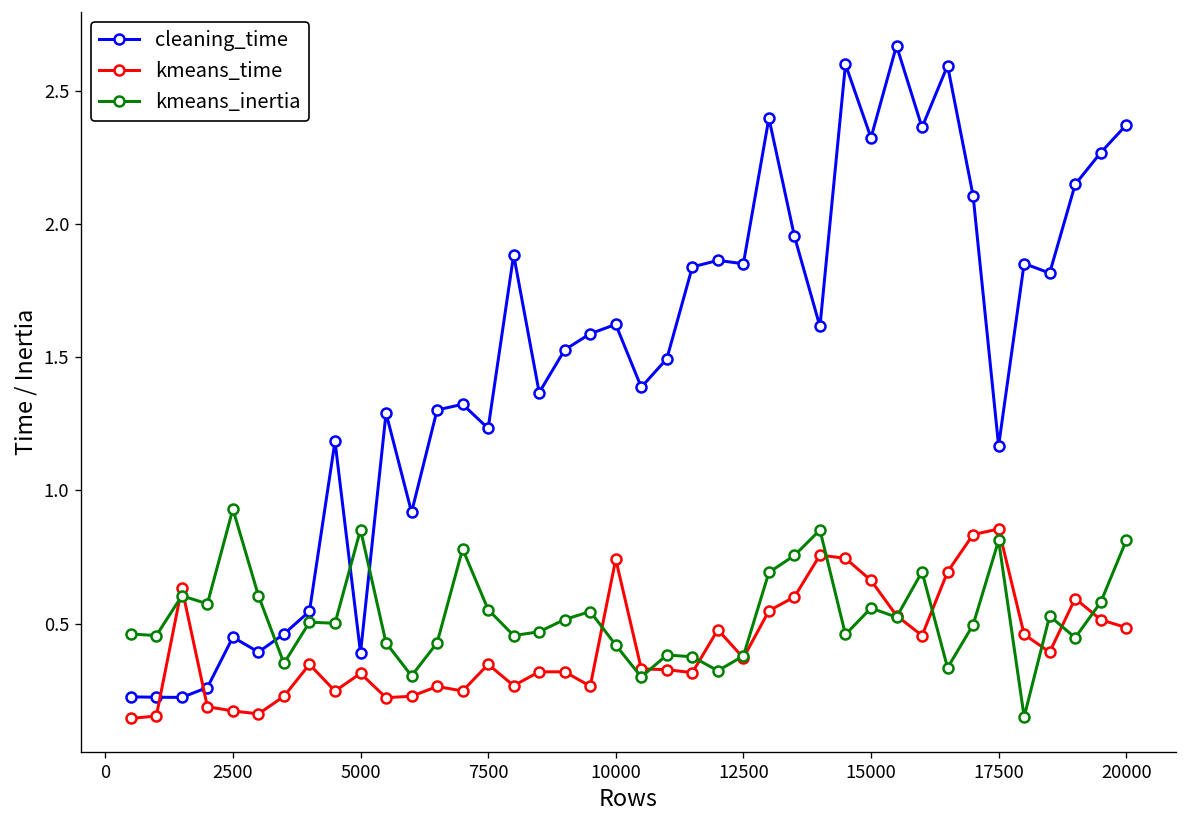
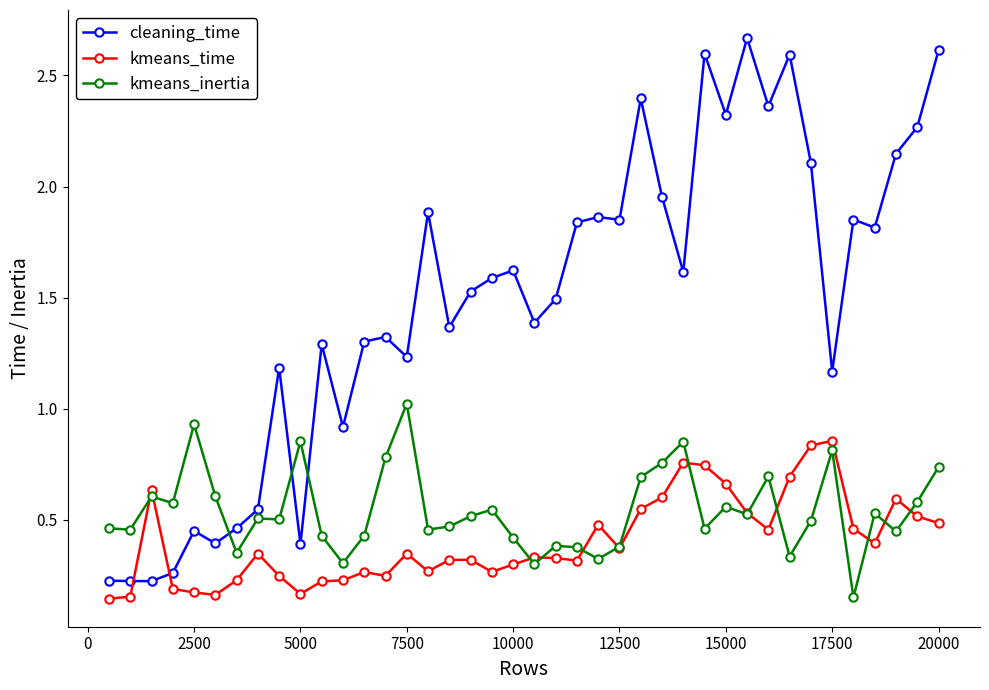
  {
    "cleaning_time": {
      "2500": 0.45,
      "5000": 0.39,
      "7500": 1.23,
      "10000": 1.62,
      "12500": 1.85,
      "15000": 2.32,
      "17500": 1.17,
-     "20000": 2.37
+     "20000": 2.61
    },
    "kmeans_time": {
      "2500": 0.17,
-     "5000": 0.31,
+     "5000": 0.17,
      "7500": 0.35,
-     "10000": 0.74,
+     "10000": 0.30,
      "15000": 0.66,
      "17500": 0.86,
      "20000": 0.49
    },
    "kmeans_inertia": {
      "2500": 0.93,
      "5000": 0.85,
-     "7500": 0.55,
+     "7500": 1.02,
      "10000": 0.42,
      "15000": 0.56,
      "17500": 0.81,
-     "20000": 0.81
+     "20000": 0.74
    }
  }
